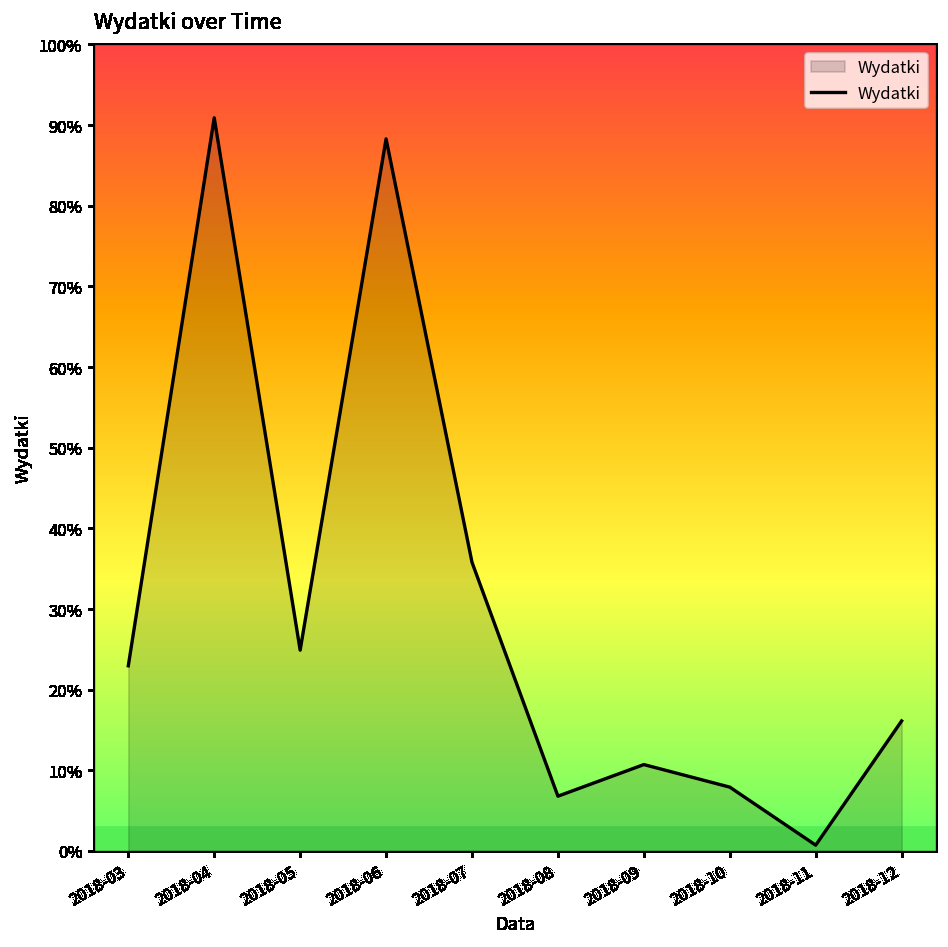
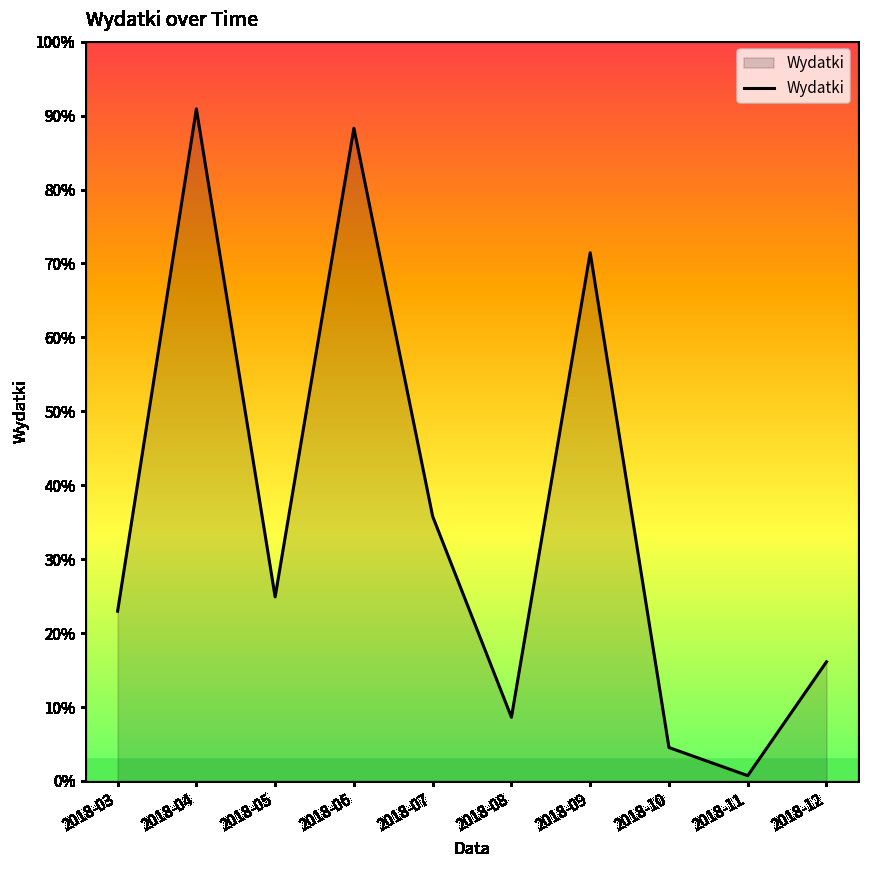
  {
    "2018-03": "23%",
    "2018-04": "91%",
    "2018-05": "25%",
    "2018-06": "88%",
    "2018-07": "36%",
-   "2018-08": "7%",
-   "2018-09": "11%",
-   "2018-10": "8%",
+   "2018-08": "9%",
+   "2018-09": "71%",
+   "2018-10": "5%",
    "2018-12": "16%"
  }
